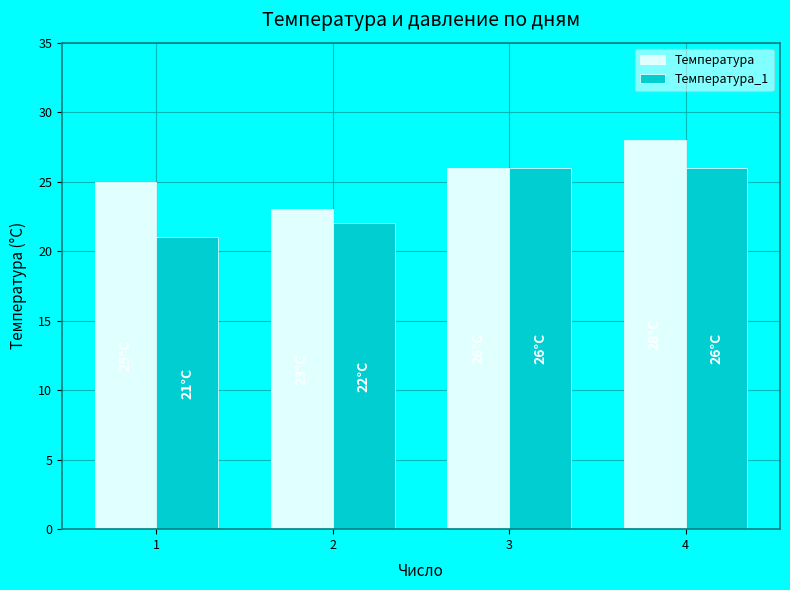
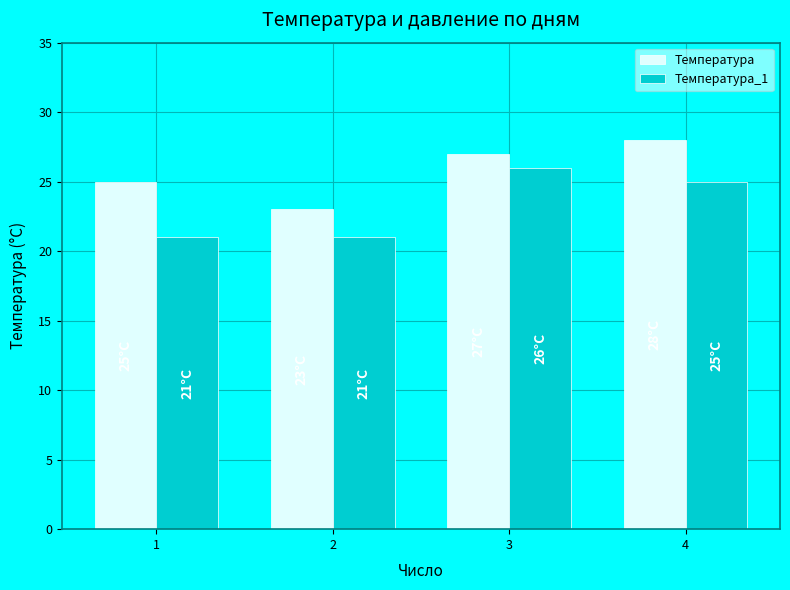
  {
    "Температура": {
      "1": "25",
      "2": "23",
-     "3": "26",
+     "3": "27",
      "4": "28"
    },
    "Температура_1": {
      "1": "21°C",
-     "2": "22°C",
+     "2": "21°C",
      "3": "26°C",
-     "4": "26°C"
+     "4": "25°C"
    }
  }
